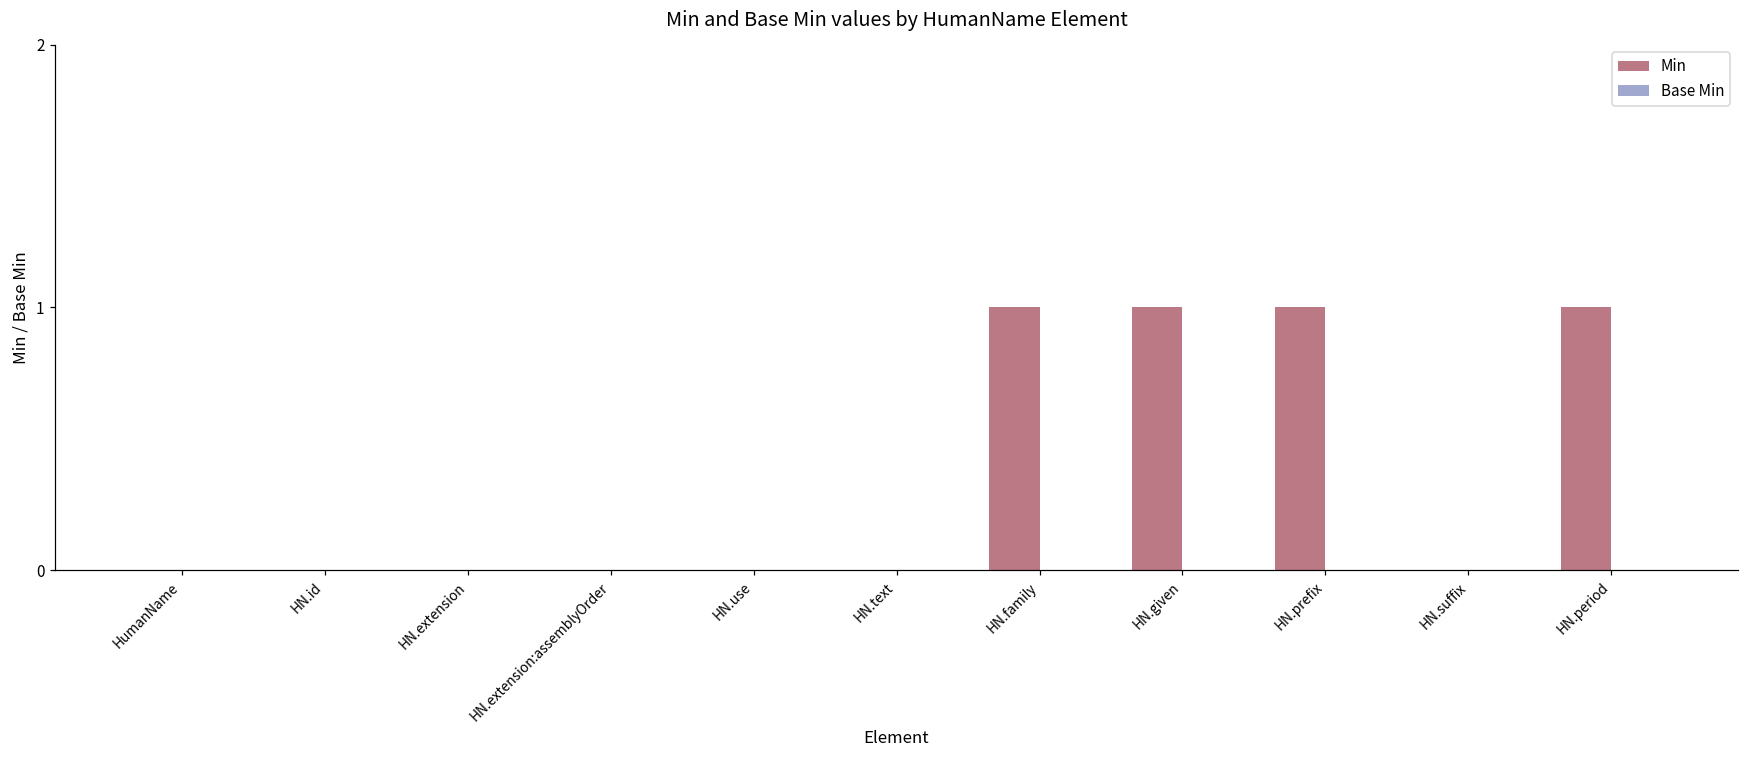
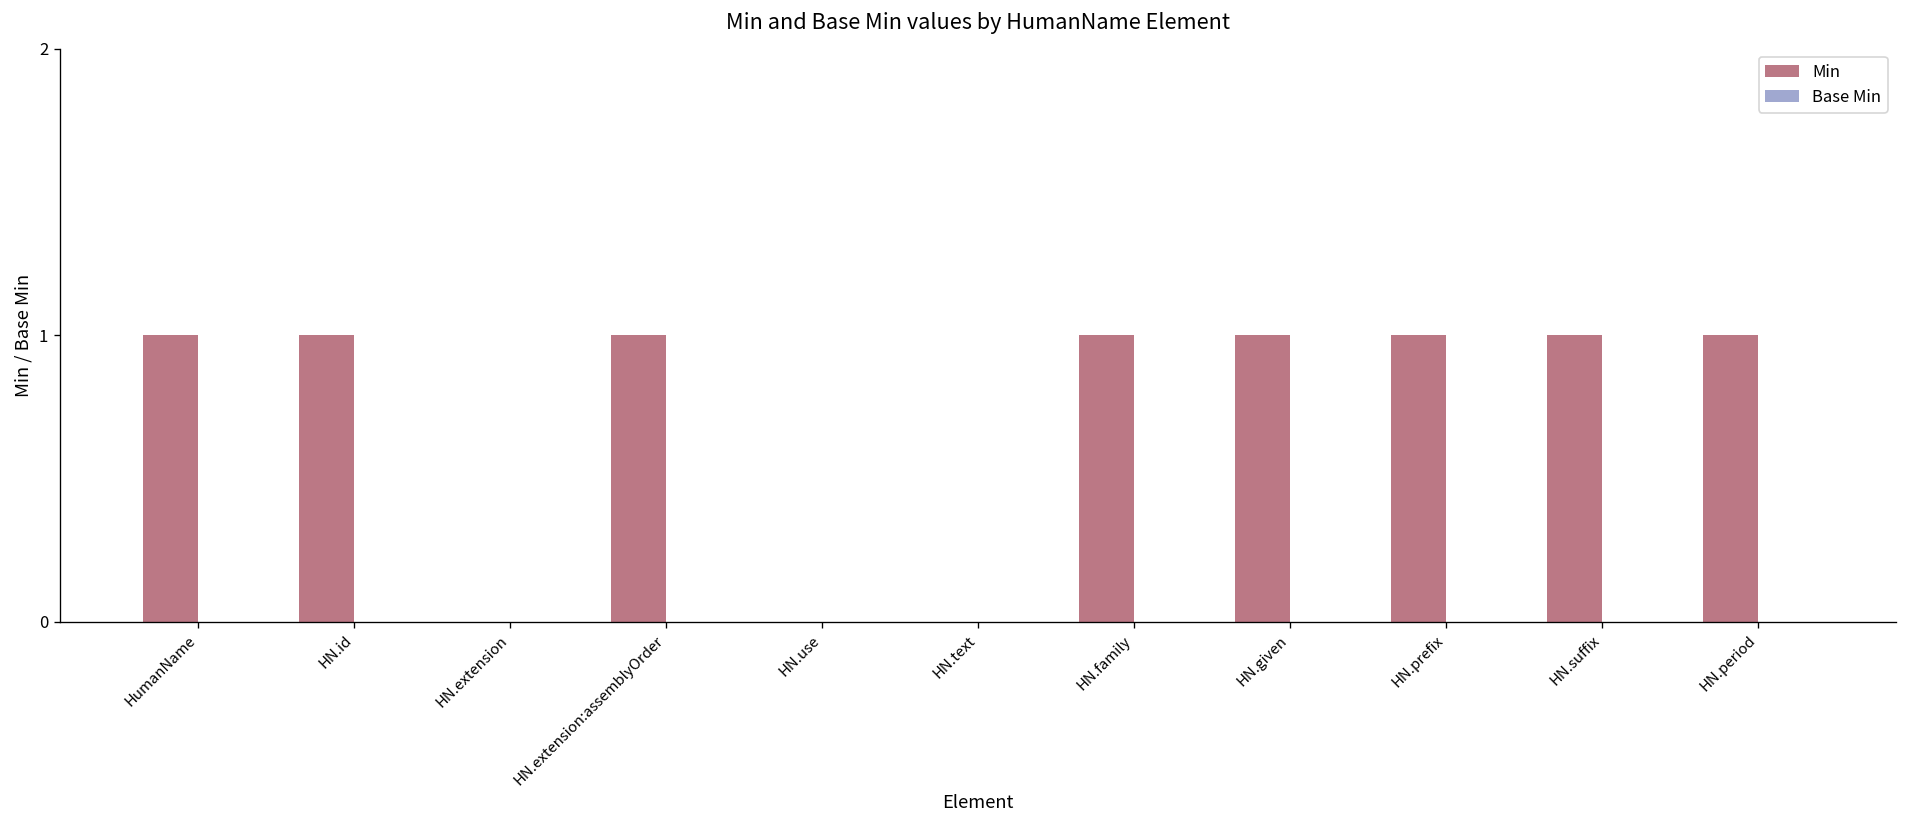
  {
    "Min": {
-     "HumanName": 0,
-     "HN.id": 0,
+     "HumanName": 1,
+     "HN.id": 1,
      "HN.extension": 0,
-     "HN.extension:assemblyOrder": 0,
+     "HN.extension:assemblyOrder": 1,
      "HN.use": 0,
      "HN.text": 0,
      "HN.family": 1,
      "HN.given": 1,
      "HN.prefix": 1,
-     "HN.suffix": 0,
+     "HN.suffix": 1,
      "HN.period": 1
    },
    "Base Min": {
      "HumanName": 0,
      "HN.id": 0,
      "HN.extension": 0,
      "HN.extension:assemblyOrder": 0,
      "HN.use": 0,
      "HN.text": 0,
      "HN.family": 0,
      "HN.given": 0,
      "HN.prefix": 0,
      "HN.suffix": 0,
      "HN.period": 0
    }
  }
